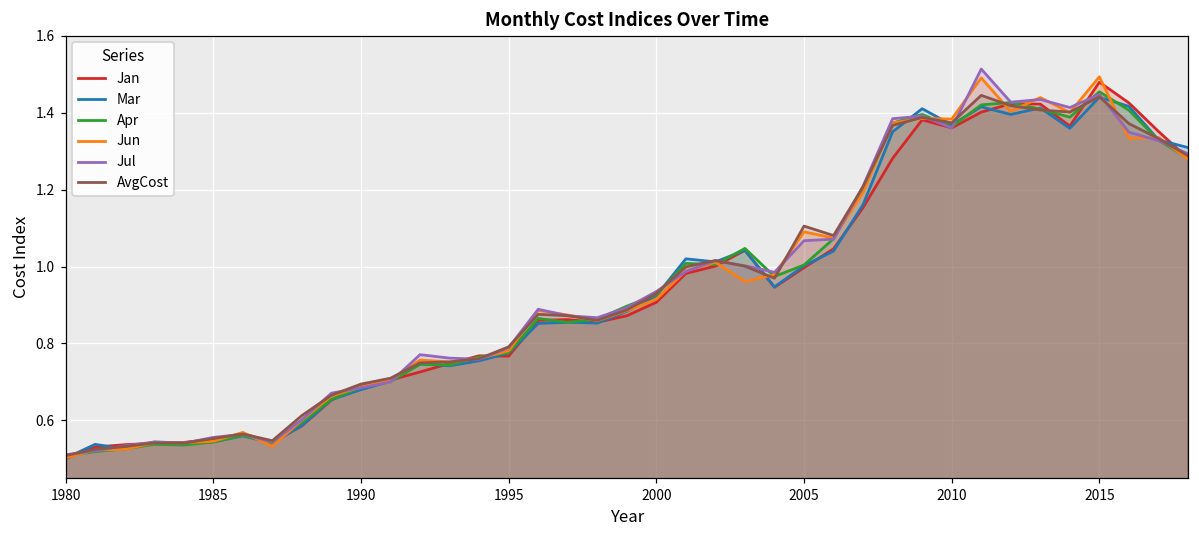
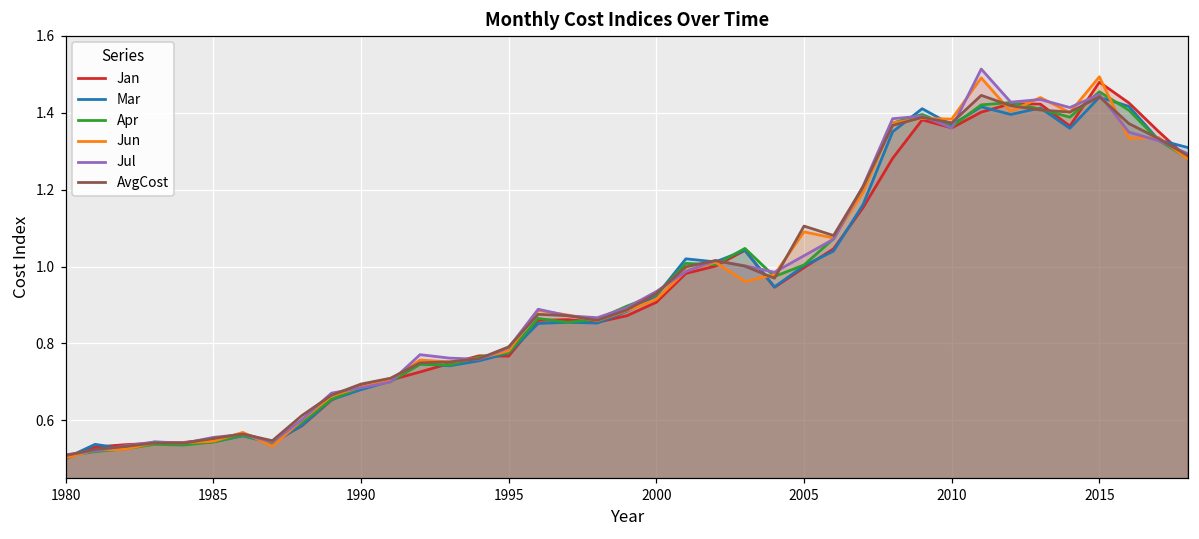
  {
    "Jan": {
      "1995": 0.77,
      "2000": 0.91,
      "2015": 1.48
    },
    "Jun": {
      "2000": 0.92,
      "2005": 1.09,
      "2010": 1.38,
      "2015": 1.49
    },
    "Jul": {
-     "2005": 1.07
+     "2005": 1.03
    },
    "AvgCost": {
      "2005": 1.11
    }
  }
